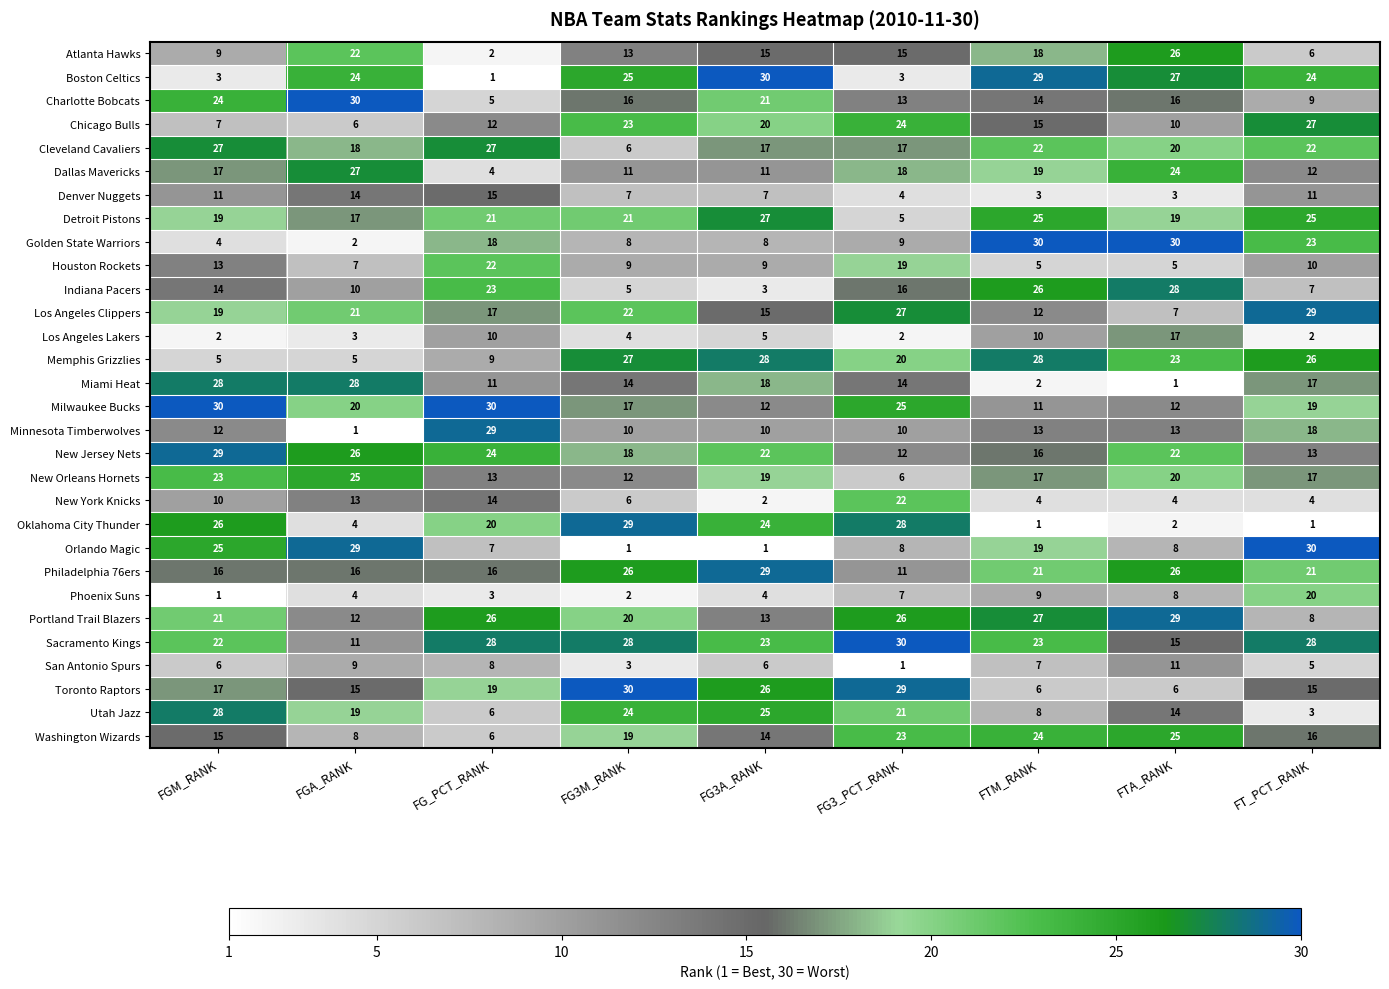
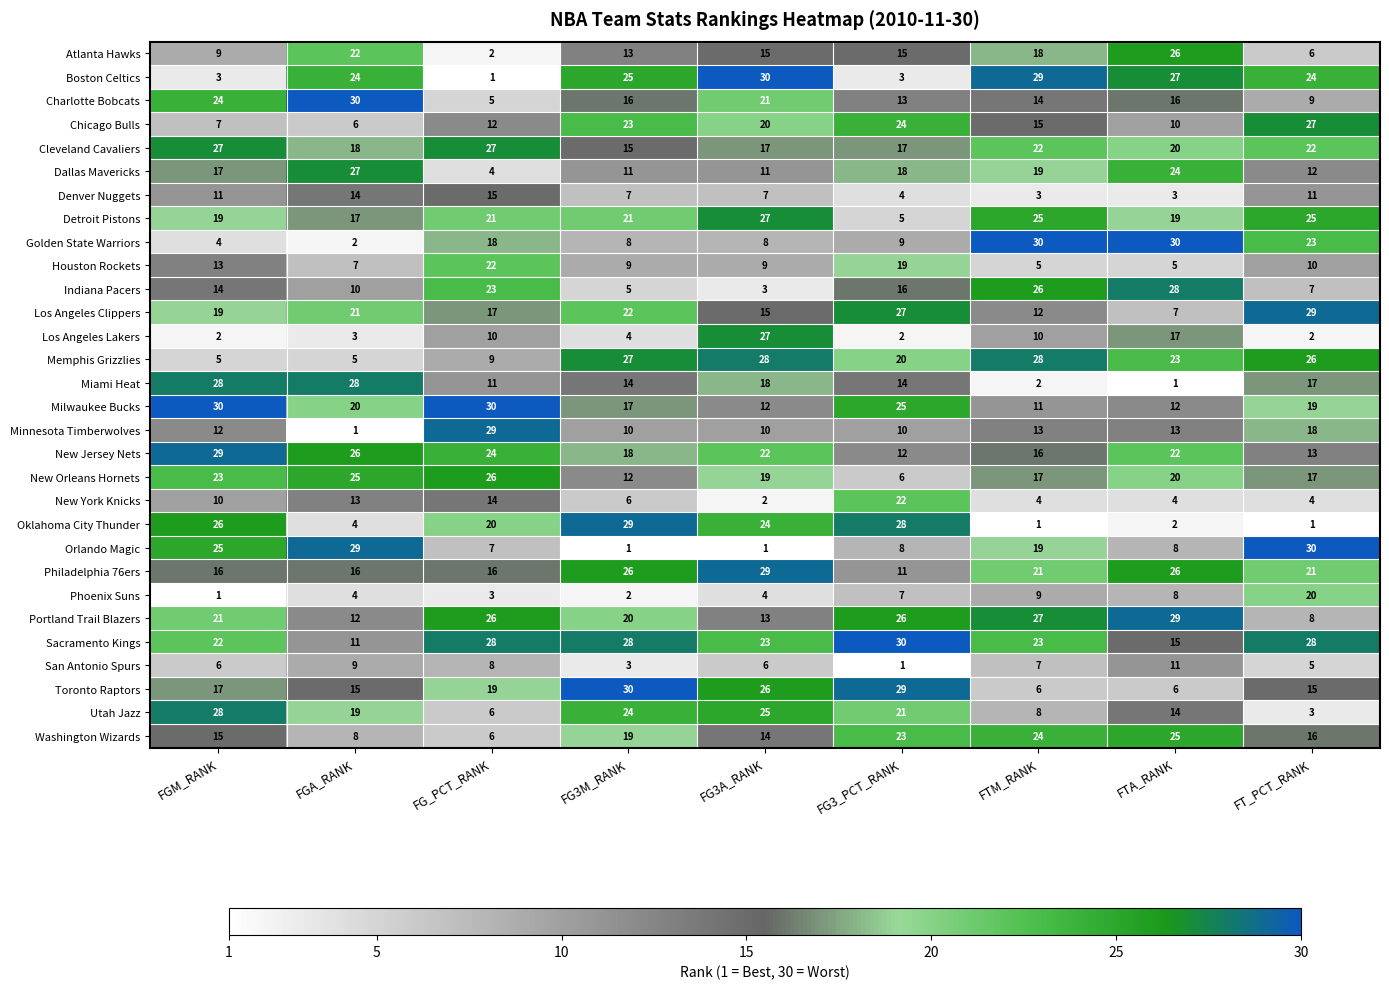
  {
    "Cleveland Cavaliers": {
      "FGM_RANK": 27,
      "FGA_RANK": 18,
      "FG_PCT_RANK": 27,
-     "FG3M_RANK": 6,
+     "FG3M_RANK": 15,
      "FG3A_RANK": 17,
      "FG3_PCT_RANK": 17,
      "FTM_RANK": 22,
      "FTA_RANK": 20,
      "FT_PCT_RANK": 22
    },
    "Los Angeles Lakers": {
      "FGM_RANK": 2,
      "FGA_RANK": 3,
      "FG_PCT_RANK": 10,
      "FG3M_RANK": 4,
-     "FG3A_RANK": 5,
+     "FG3A_RANK": 27,
      "FG3_PCT_RANK": 2,
      "FTM_RANK": 10,
      "FTA_RANK": 17,
      "FT_PCT_RANK": 2
    },
    "New Orleans Hornets": {
      "FGM_RANK": 23,
      "FGA_RANK": 25,
-     "FG_PCT_RANK": 13,
+     "FG_PCT_RANK": 26,
      "FG3M_RANK": 12,
      "FG3A_RANK": 19,
      "FG3_PCT_RANK": 6,
      "FTM_RANK": 17,
      "FTA_RANK": 20,
      "FT_PCT_RANK": 17
    }
  }
